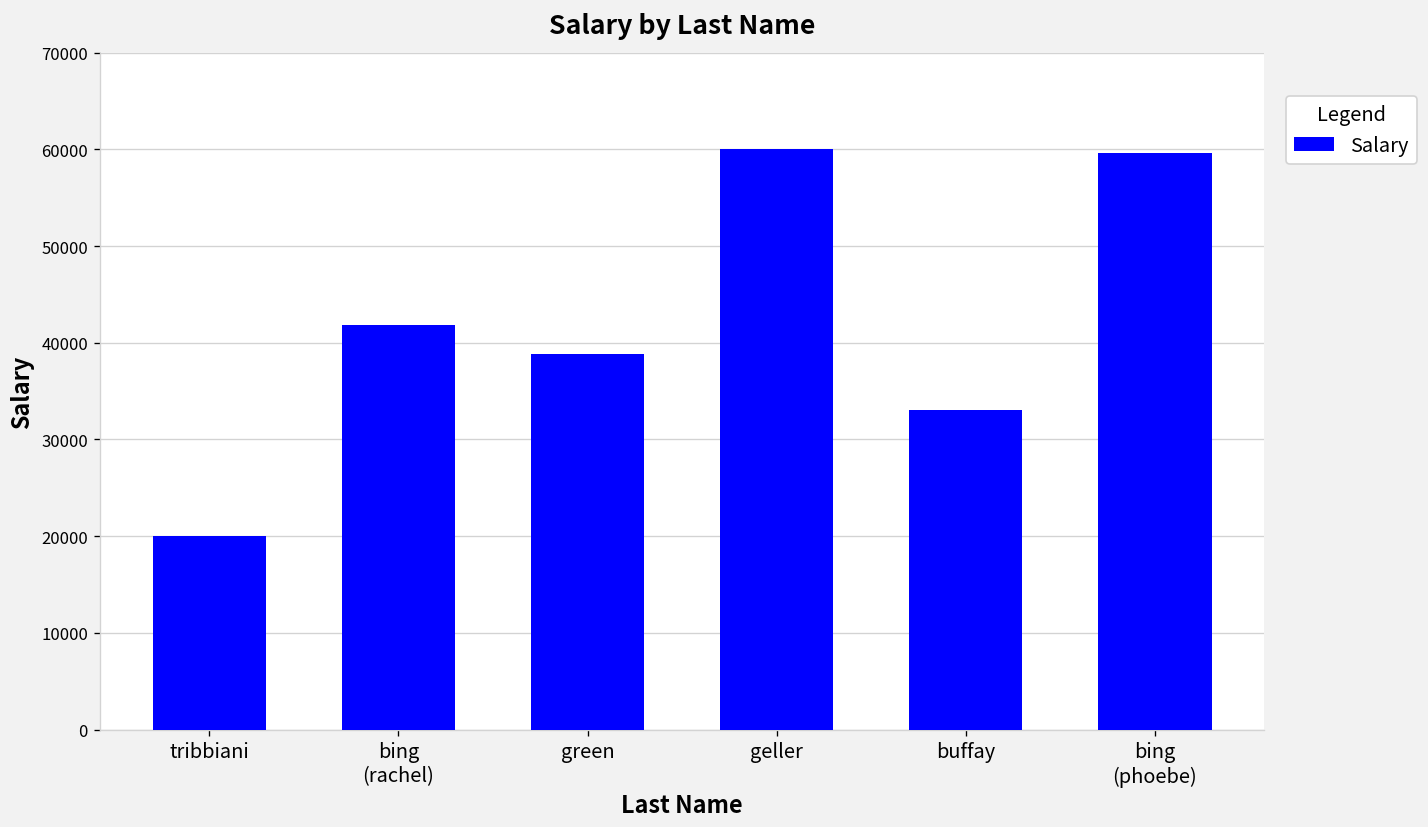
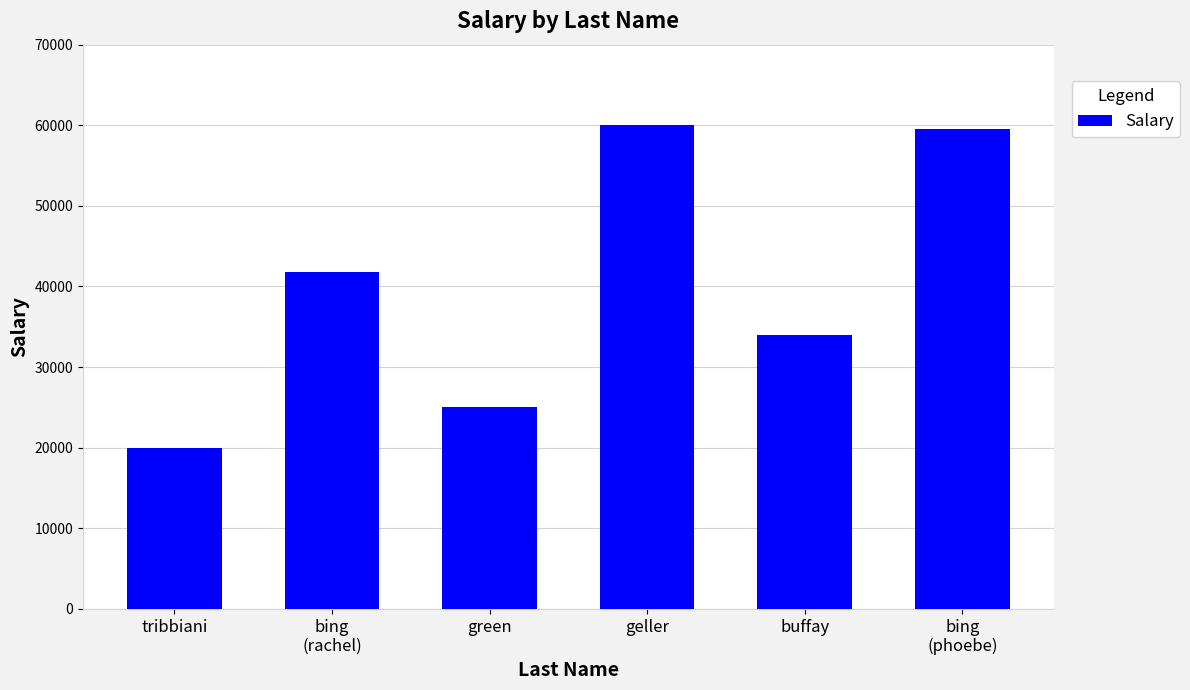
  {
    "tribbiani": 20000,
    "bing (rachel)": 42000,
-   "green": 39000,
+   "green": 25000,
    "geller": 60000,
-   "buffay": 33000,
+   "buffay": 34000,
    "bing (phoebe)": 60000
  }
